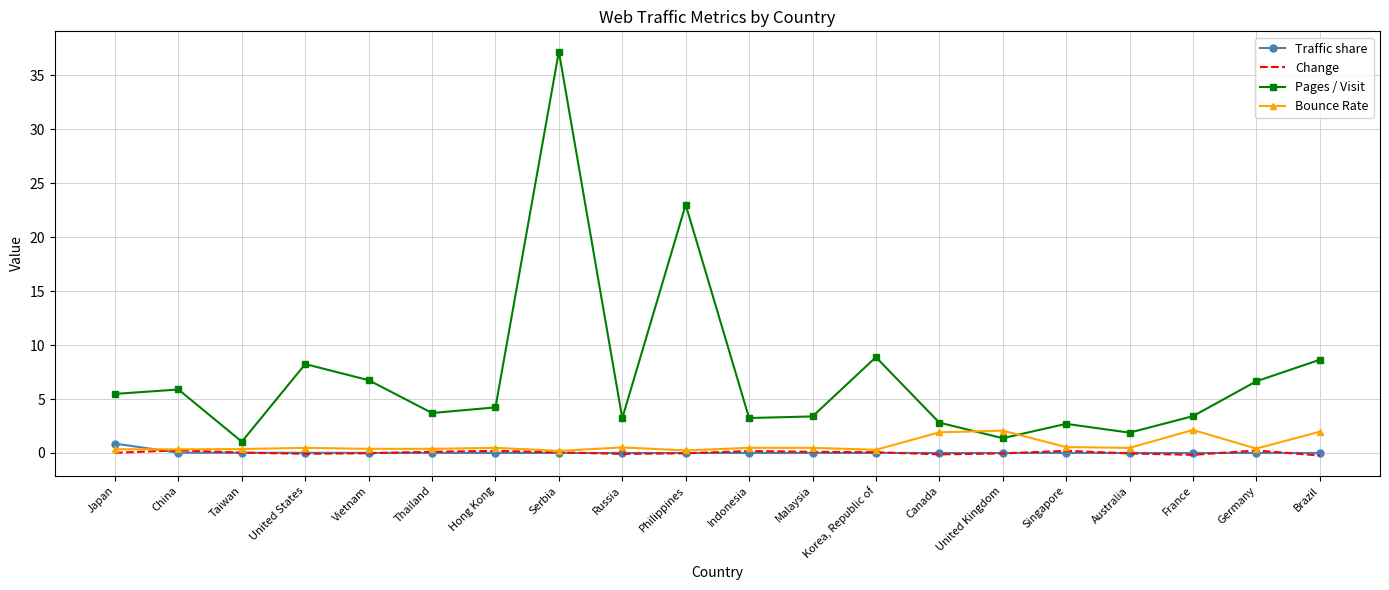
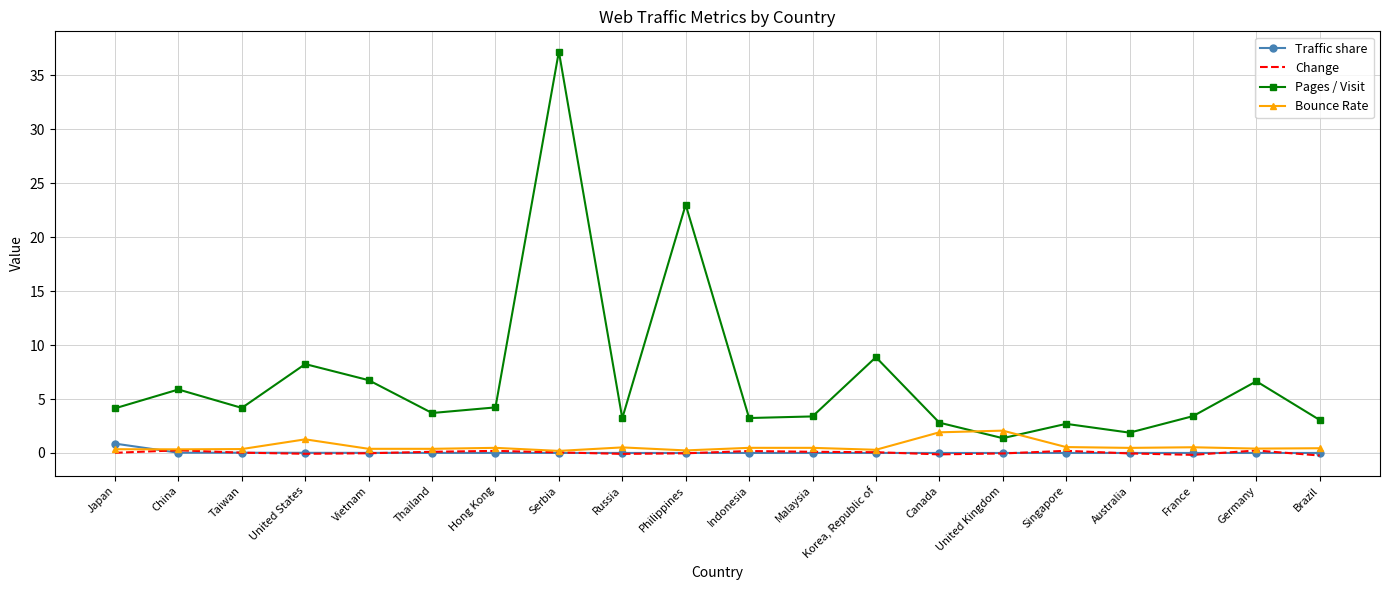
  {
    "Traffic share": {
      "Japan": 0.9
    },
    "Change": {
      "Japan": 0.0
    },
    "Pages / Visit": {
-     "Japan": 5.5,
+     "Japan": 4.1,
      "China": 5.9,
-     "Taiwan": 1.0,
+     "Taiwan": 4.2,
      "United States": 8.2,
      "Vietnam": 6.7,
      "Thailand": 3.7,
      "Hong Kong": 4.2,
      "Serbia": 37.2,
      "Russia": 3.2,
      "Philippines": 23.0,
      "Indonesia": 3.2,
      "Malaysia": 3.4,
      "Korea, Republic of": 8.9,
      "Canada": 2.8,
      "United Kingdom": 1.4,
      "Singapore": 2.7,
      "Australia": 1.9,
      "France": 3.4,
      "Germany": 6.6,
-     "Brazil": 8.6
+     "Brazil": 3.1
    },
    "Bounce Rate": {
      "Japan": 0.3,
      "Taiwan": 0.4,
-     "United States": 0.5,
+     "United States": 1.3,
      "Vietnam": 0.4,
      "Thailand": 0.4,
      "Hong Kong": 0.5,
      "Russia": 0.5,
      "Philippines": 0.2,
      "Indonesia": 0.5,
      "Malaysia": 0.5,
      "Canada": 1.9,
      "United Kingdom": 2.1,
      "Singapore": 0.5,
      "Australia": 0.5,
-     "France": 2.1,
-     "Brazil": 2.0
+     "France": 0.5,
+     "Brazil": 0.4
    }
  }
